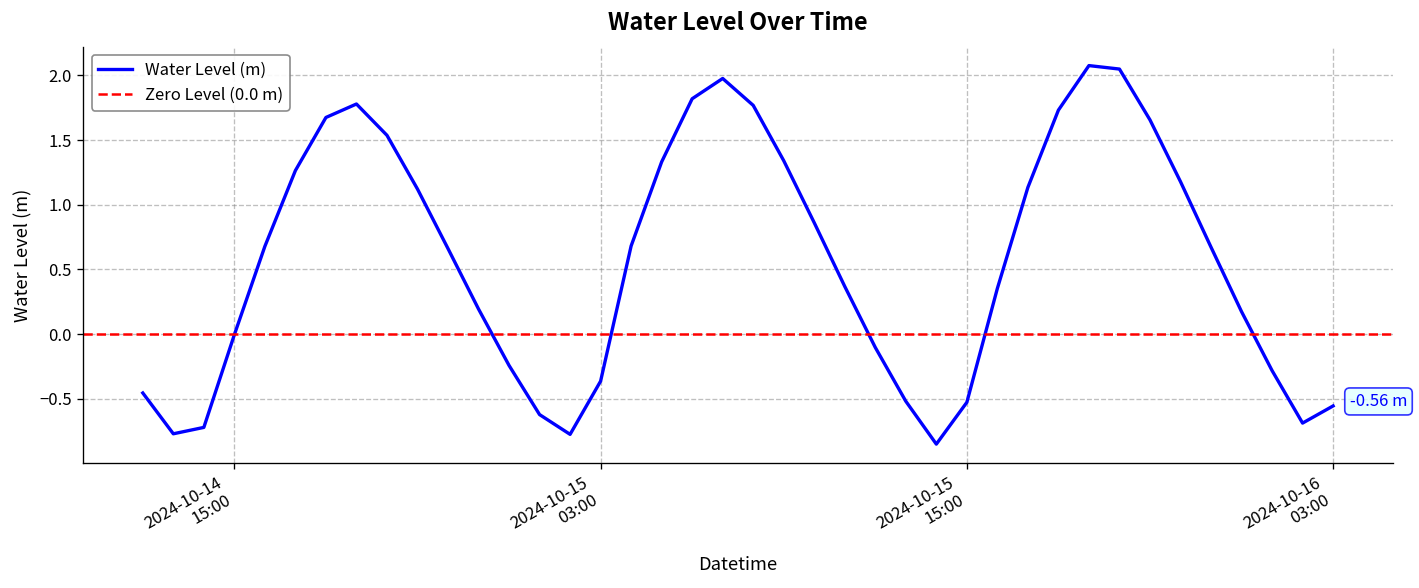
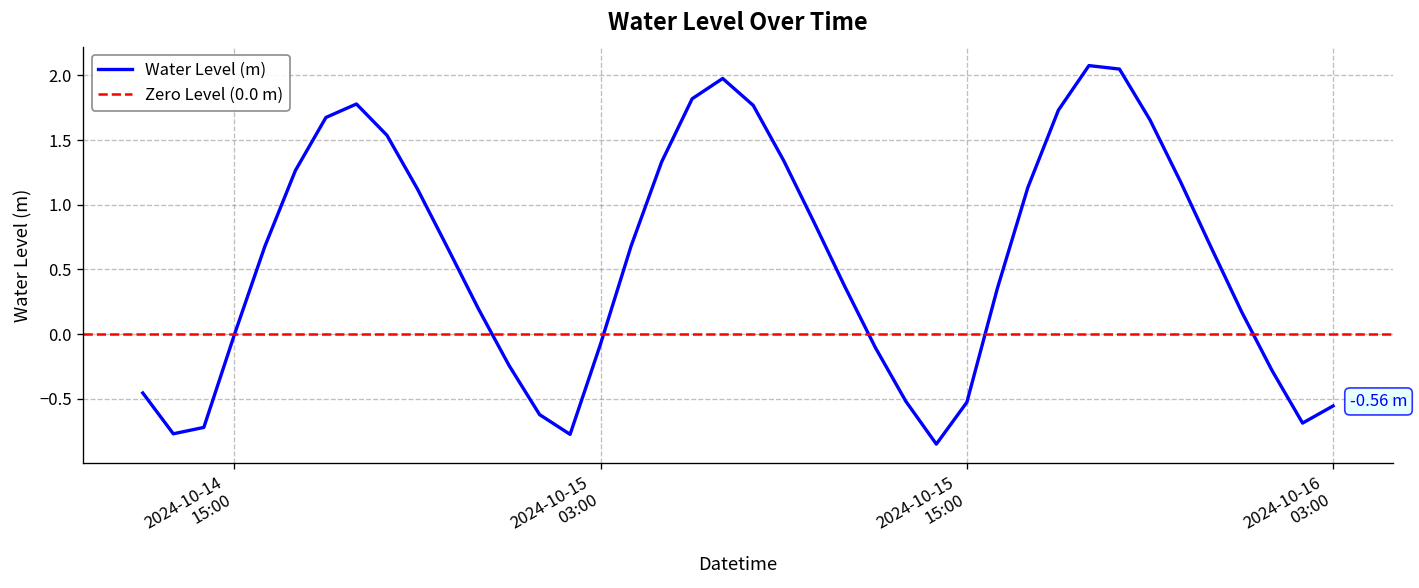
  {
    "2024-10-14 15:00": -0.01,
-   "2024-10-15 03:00": -0.36,
+   "2024-10-15 03:00": -0.08,
    "2024-10-15 15:00": -0.53
  }
